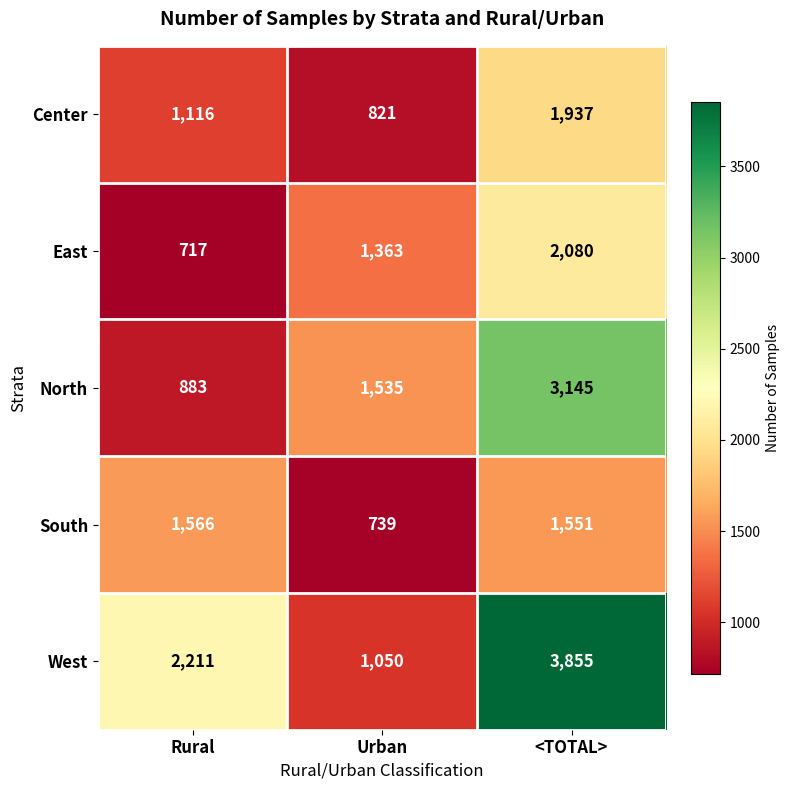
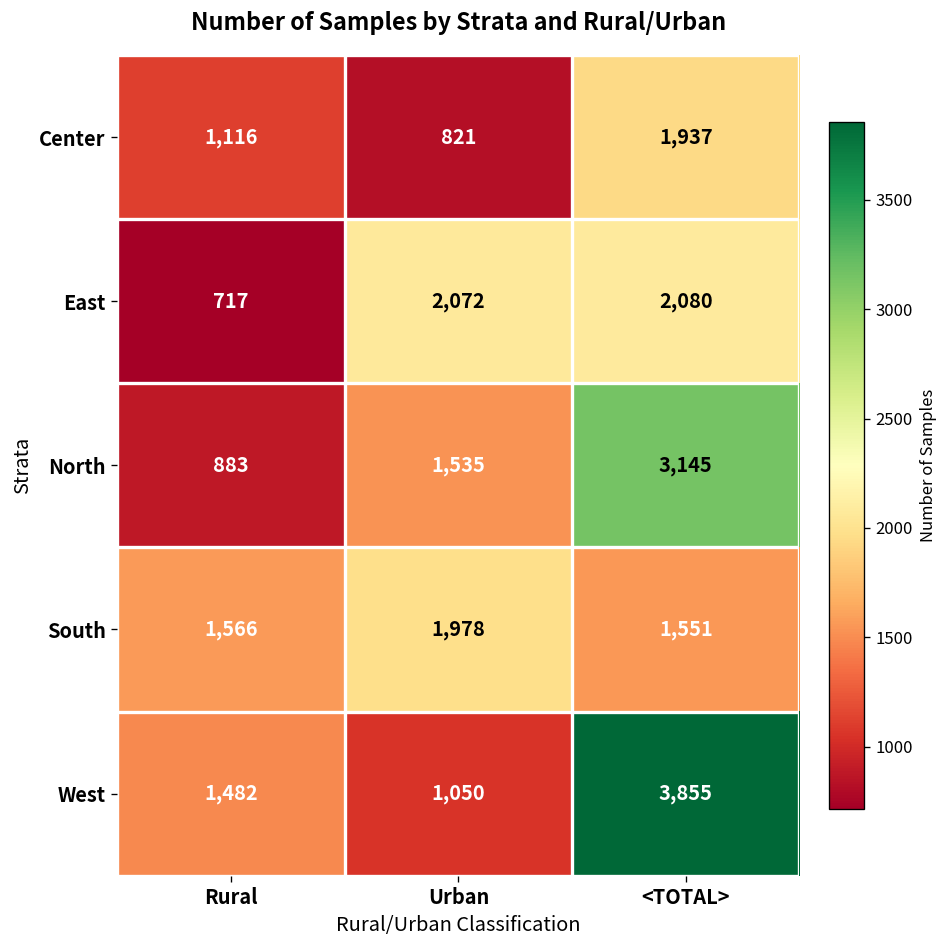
  {
    "Center": {
      "Rural": "1,116",
      "Urban": "821",
      "<TOTAL>": "1,937"
    },
    "East": {
      "Rural": "717",
-     "Urban": "1,363",
+     "Urban": "2,072",
      "<TOTAL>": "2,080"
    },
    "North": {
      "Rural": "883",
      "Urban": "1,535",
      "<TOTAL>": "3,145"
    },
    "South": {
      "Rural": "1,566",
-     "Urban": "739",
+     "Urban": "1,978",
      "<TOTAL>": "1,551"
    },
    "West": {
-     "Rural": "2,211",
+     "Rural": "1,482",
      "Urban": "1,050",
      "<TOTAL>": "3,855"
    }
  }
